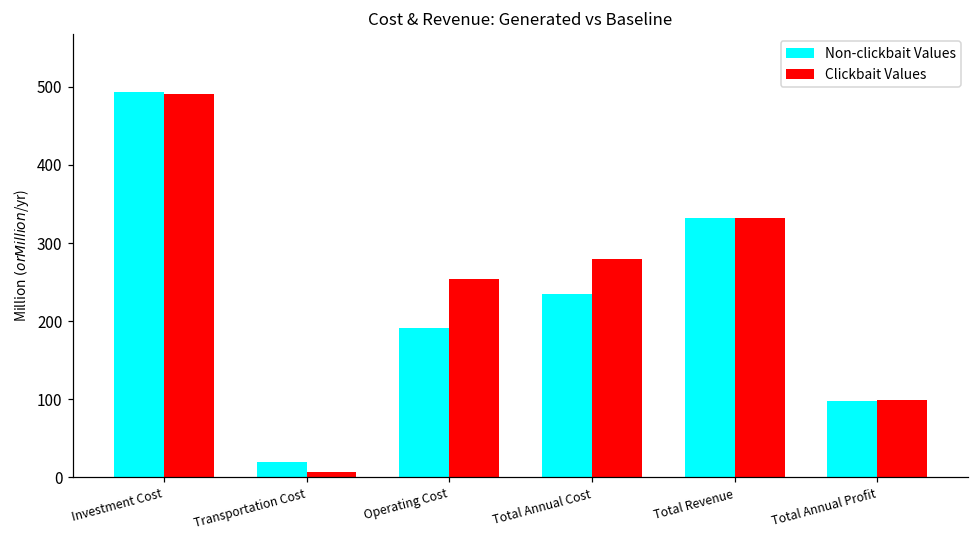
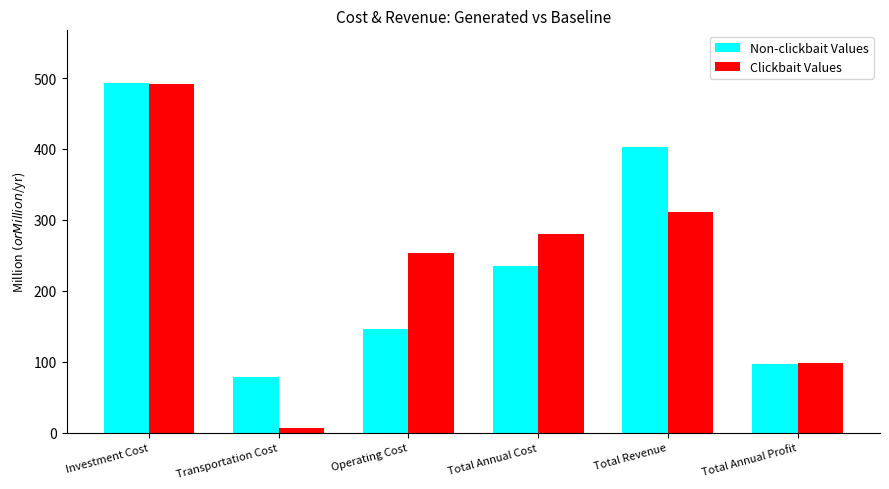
  {
    "Non-clickbait Values": {
      "Investment Cost": 490,
-     "Transportation Cost": 20,
-     "Operating Cost": 190,
+     "Transportation Cost": 80,
+     "Operating Cost": 150,
      "Total Annual Cost": 230,
-     "Total Revenue": 330,
+     "Total Revenue": 400,
      "Total Annual Profit": 100
    },
    "Clickbait Values": {
      "Investment Cost": 490,
      "Transportation Cost": 10,
      "Operating Cost": 250,
      "Total Annual Cost": 280,
-     "Total Revenue": 330,
+     "Total Revenue": 310,
      "Total Annual Profit": 100
    }
  }
